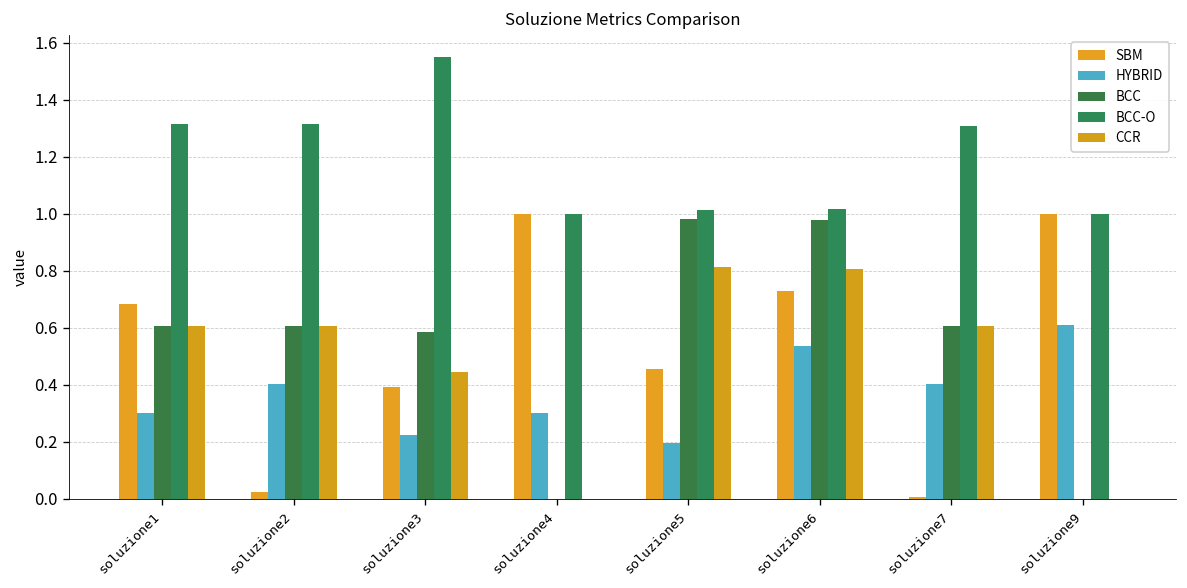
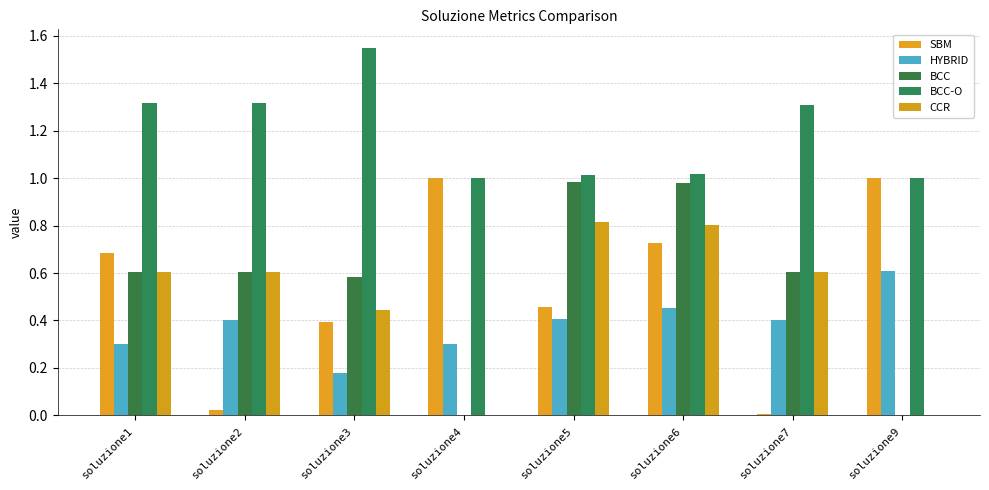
  {
    "HYBRID": {
      "soluzione1": 0.30,
      "soluzione2": 0.40,
-     "soluzione3": 0.22,
+     "soluzione3": 0.18,
      "soluzione4": 0.30,
-     "soluzione5": 0.20,
-     "soluzione6": 0.54,
+     "soluzione5": 0.41,
+     "soluzione6": 0.45,
      "soluzione7": 0.40,
      "soluzione9": 0.61
    }
  }
